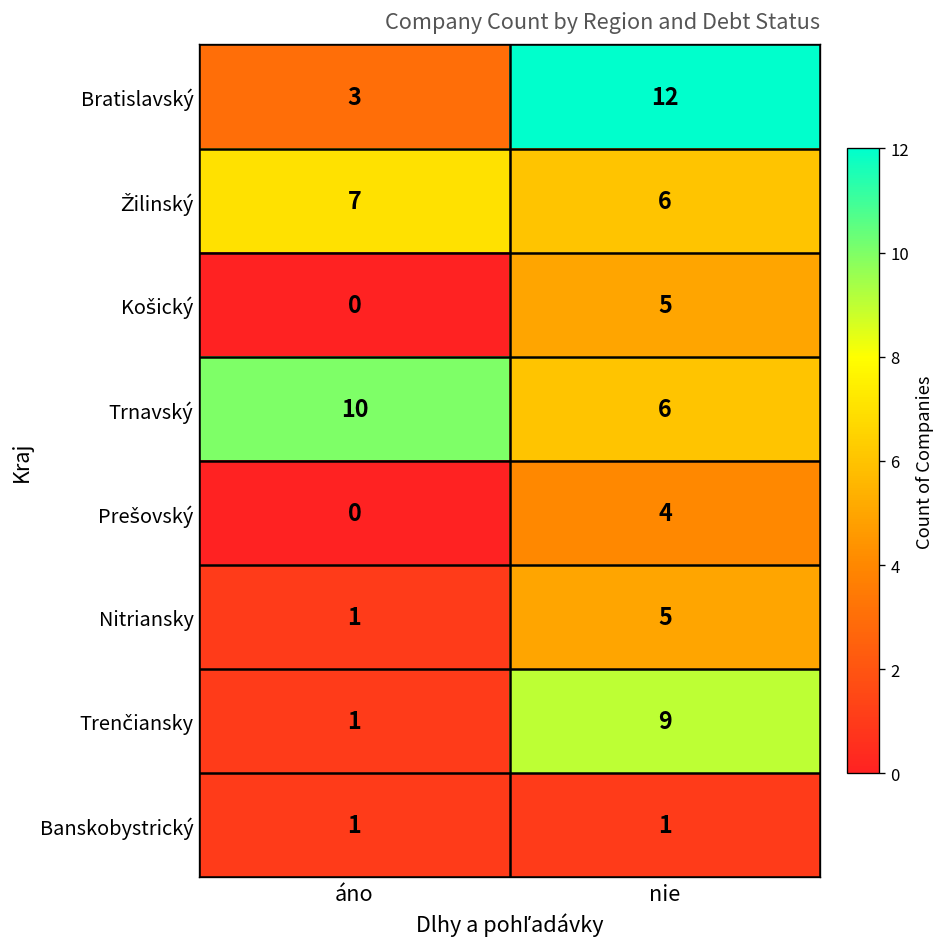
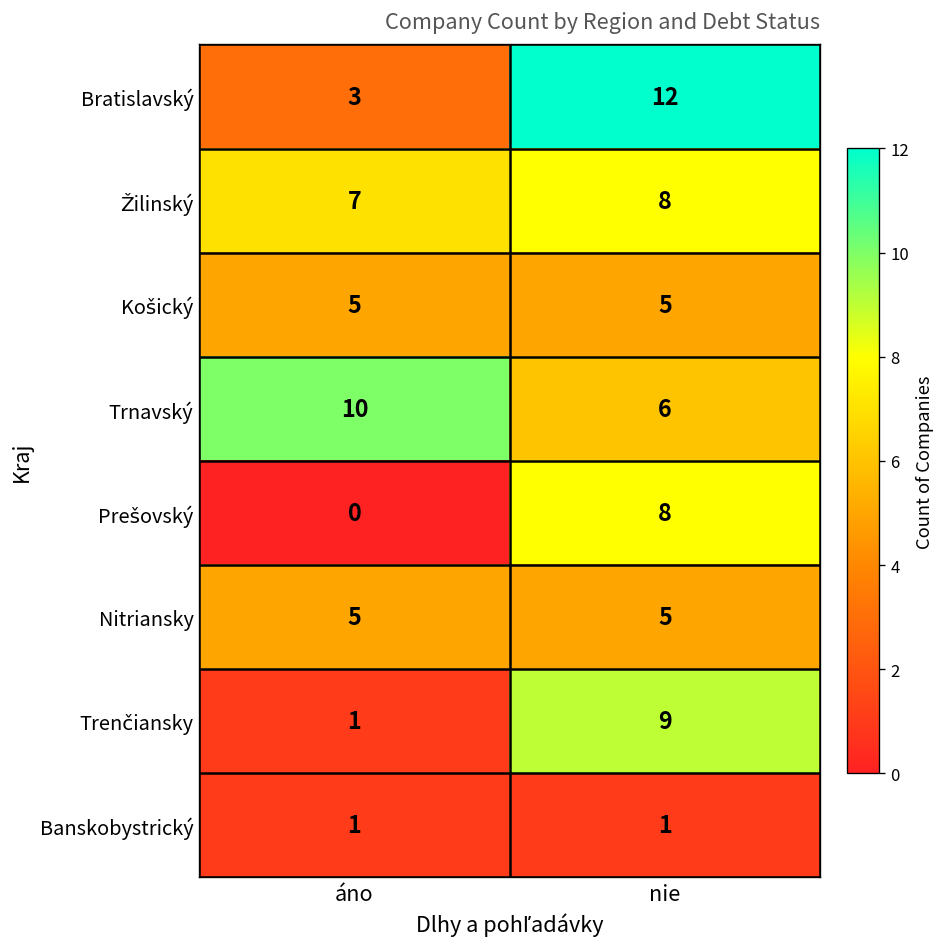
  {
    "Bratislavský": {
      "áno": 3,
      "nie": 12
    },
    "Žilinský": {
      "áno": 7,
-     "nie": 6
+     "nie": 8
    },
    "Košický": {
-     "áno": 0,
+     "áno": 5,
      "nie": 5
    },
    "Trnavský": {
      "áno": 10,
      "nie": 6
    },
    "Prešovský": {
      "áno": 0,
-     "nie": 4
+     "nie": 8
    },
    "Nitriansky": {
-     "áno": 1,
+     "áno": 5,
      "nie": 5
    },
    "Trenčiansky": {
      "áno": 1,
      "nie": 9
    },
    "Banskobystrický": {
      "áno": 1,
      "nie": 1
    }
  }
